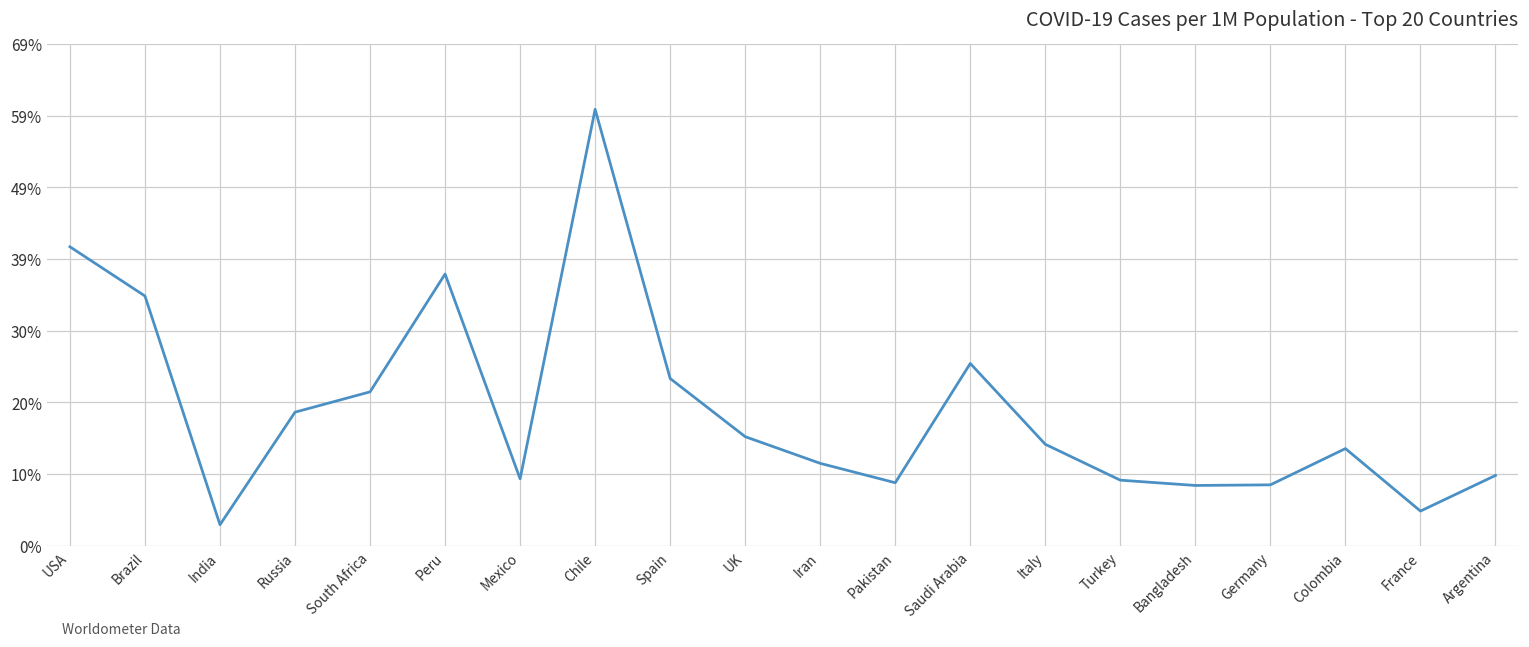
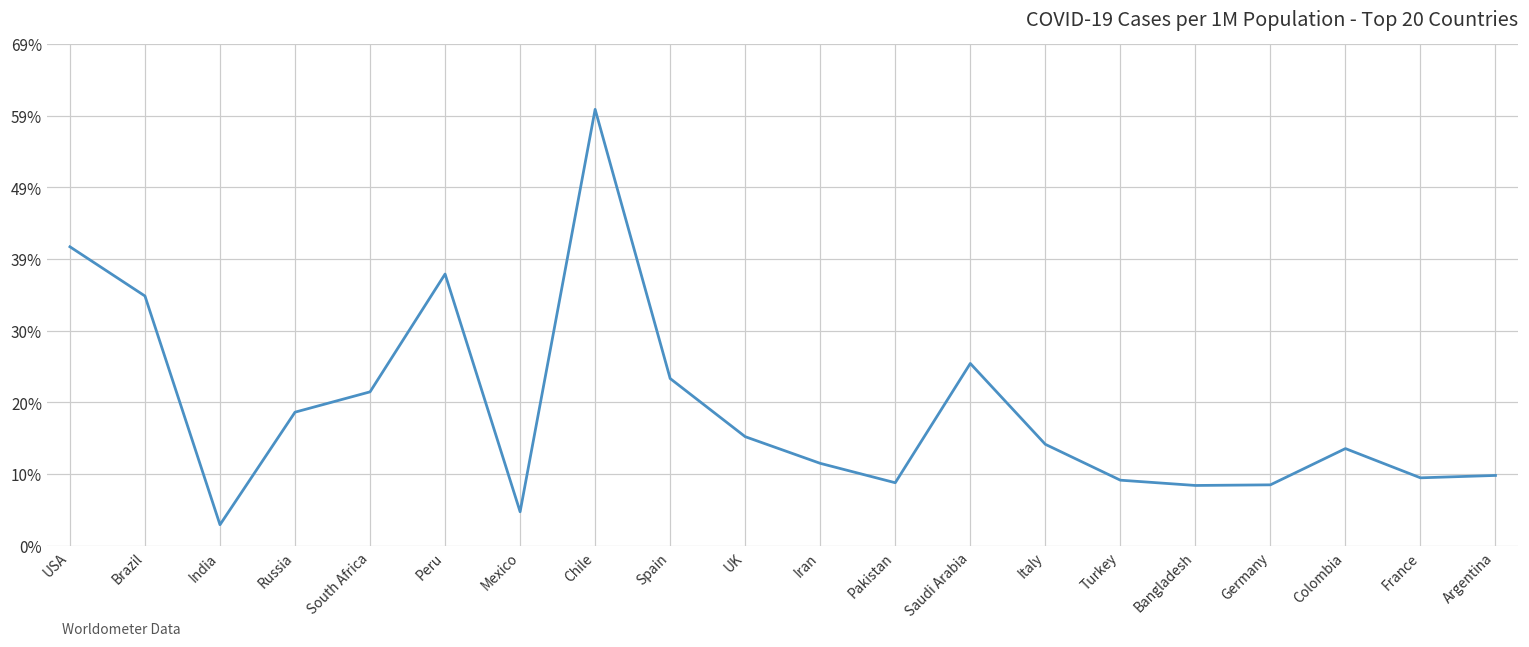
  {
    "USA": "41%",
    "Brazil": "34%",
    "India": "3%",
    "Russia": "18%",
    "South Africa": "21%",
    "Peru": "37%",
-   "Mexico": "9%",
+   "Mexico": "5%",
    "Chile": "60%",
    "Spain": "23%",
    "UK": "15%",
    "Iran": "11%",
    "Pakistan": "9%",
    "Saudi Arabia": "25%",
    "Italy": "14%",
    "Turkey": "9%",
    "Bangladesh": "8%",
    "Germany": "8%",
    "Colombia": "13%",
-   "France": "5%",
+   "France": "9%",
    "Argentina": "10%"
  }
